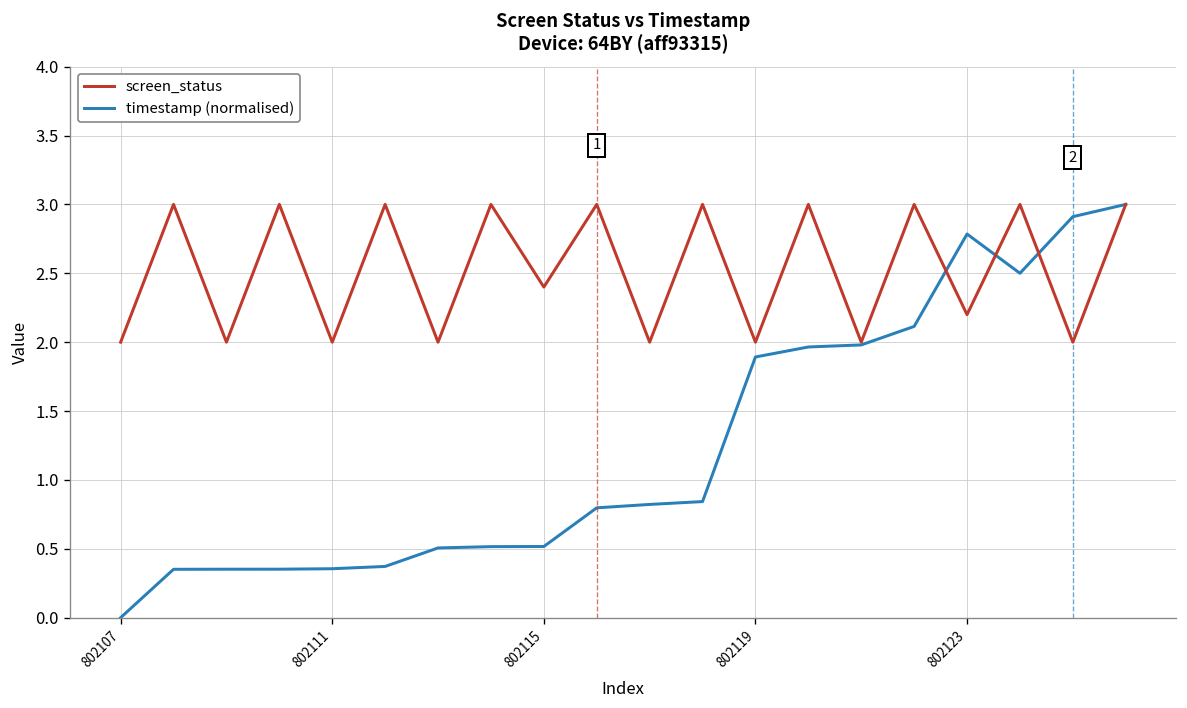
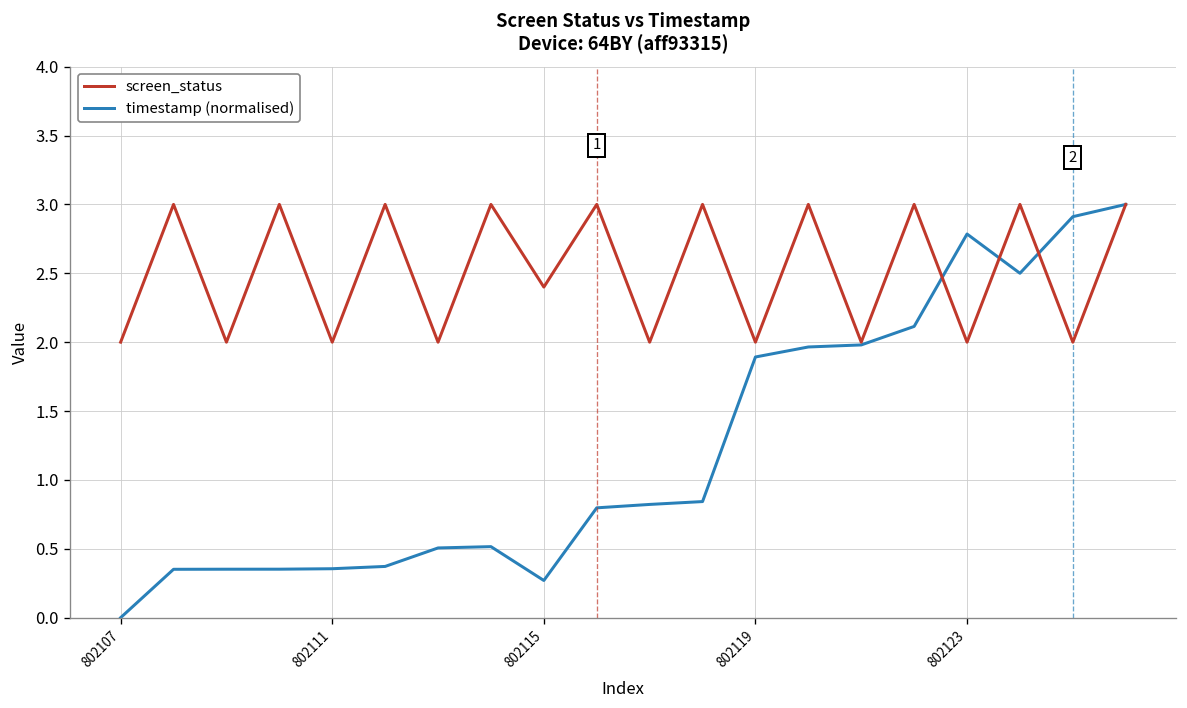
  {
    "screen_status": {
      "802107": 2.0,
      "802111": 2.0,
      "802115": 2.4,
      "802119": 2.0,
-     "802123": 2.2
+     "802123": 2.0
    },
    "timestamp (normalised)": {
      "802107": 0.00,
      "802111": 0.36,
-     "802115": 0.52,
+     "802115": 0.27,
      "802119": 1.89,
      "802123": 2.79
    }
  }
